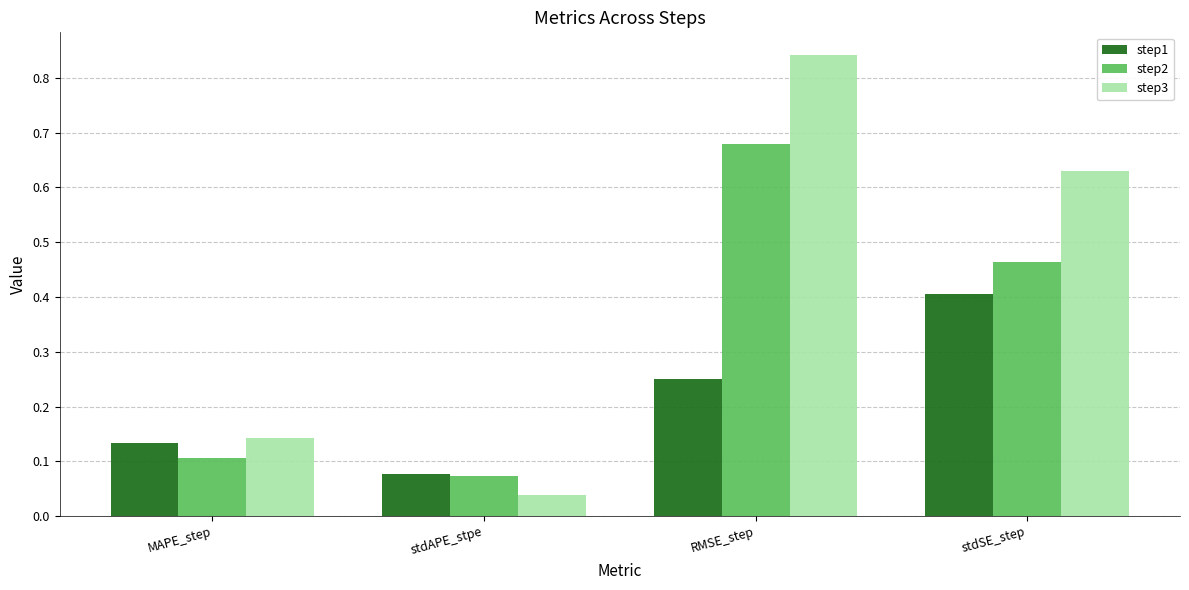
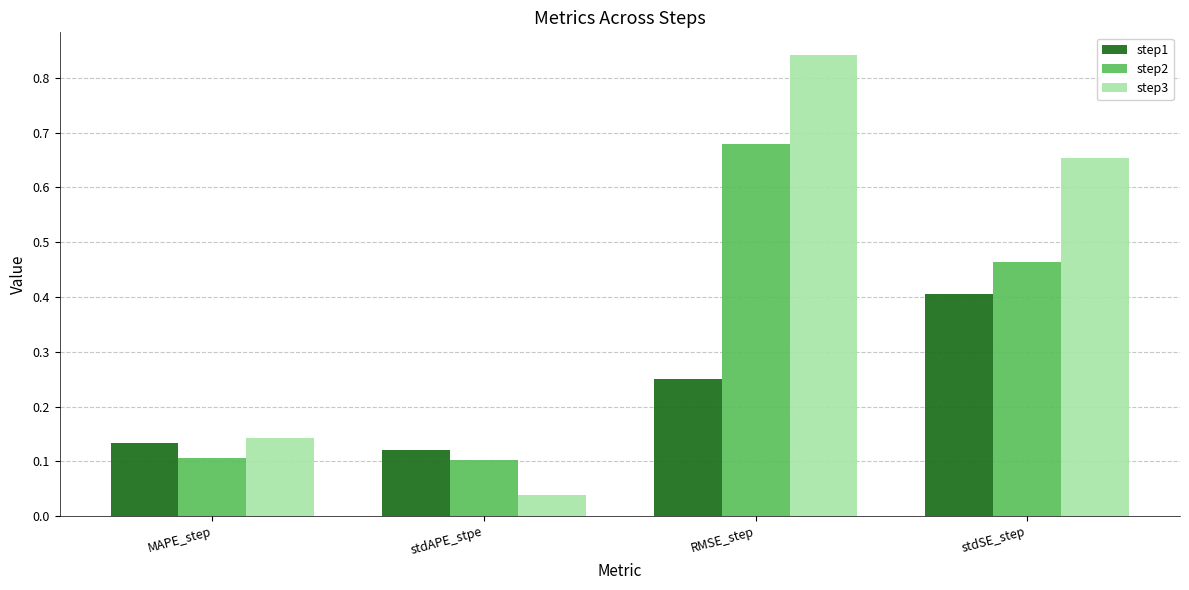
  {
    "step1": {
      "MAPE_step": 0.13,
-     "stdAPE_stpe": 0.08,
+     "stdAPE_stpe": 0.12,
      "RMSE_step": 0.25,
      "stdSE_step": 0.41
    },
    "step2": {
      "MAPE_step": 0.11,
-     "stdAPE_stpe": 0.07,
+     "stdAPE_stpe": 0.10,
      "RMSE_step": 0.68,
      "stdSE_step": 0.46
    },
    "step3": {
      "MAPE_step": 0.14,
      "stdAPE_stpe": 0.04,
      "RMSE_step": 0.84,
-     "stdSE_step": 0.63
+     "stdSE_step": 0.65
    }
  }
